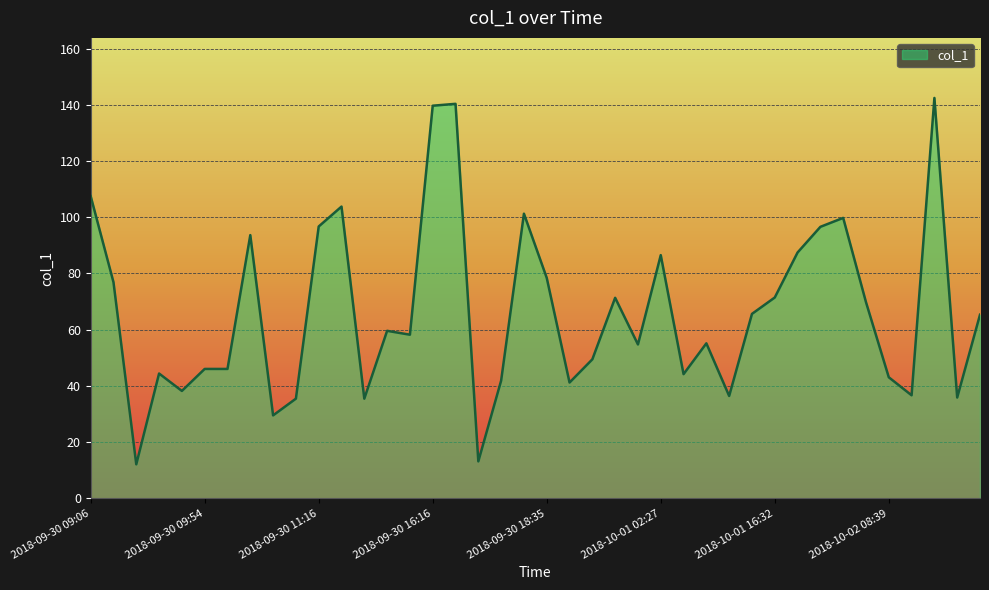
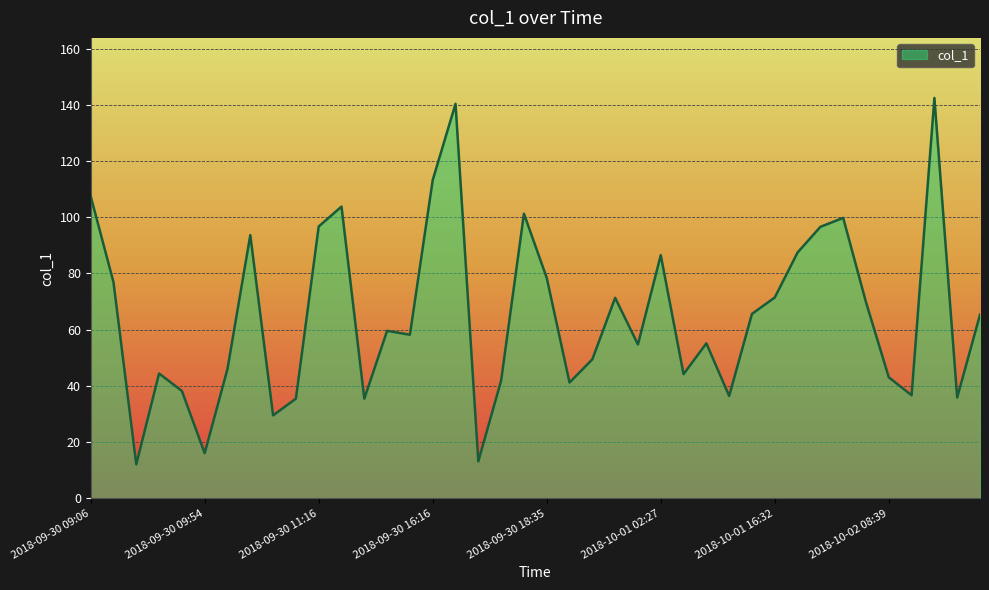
  {
    "2018-09-30 09:06": 108,
-   "2018-09-30 09:54": 46,
-   "2018-09-30 16:16": 140,
+   "2018-09-30 09:54": 16,
+   "2018-09-30 16:16": 113,
    "2018-09-30 18:35": 78,
    "2018-10-01 02:27": 87,
    "2018-10-01 16:32": 71,
    "2018-10-02 08:39": 43
  }
